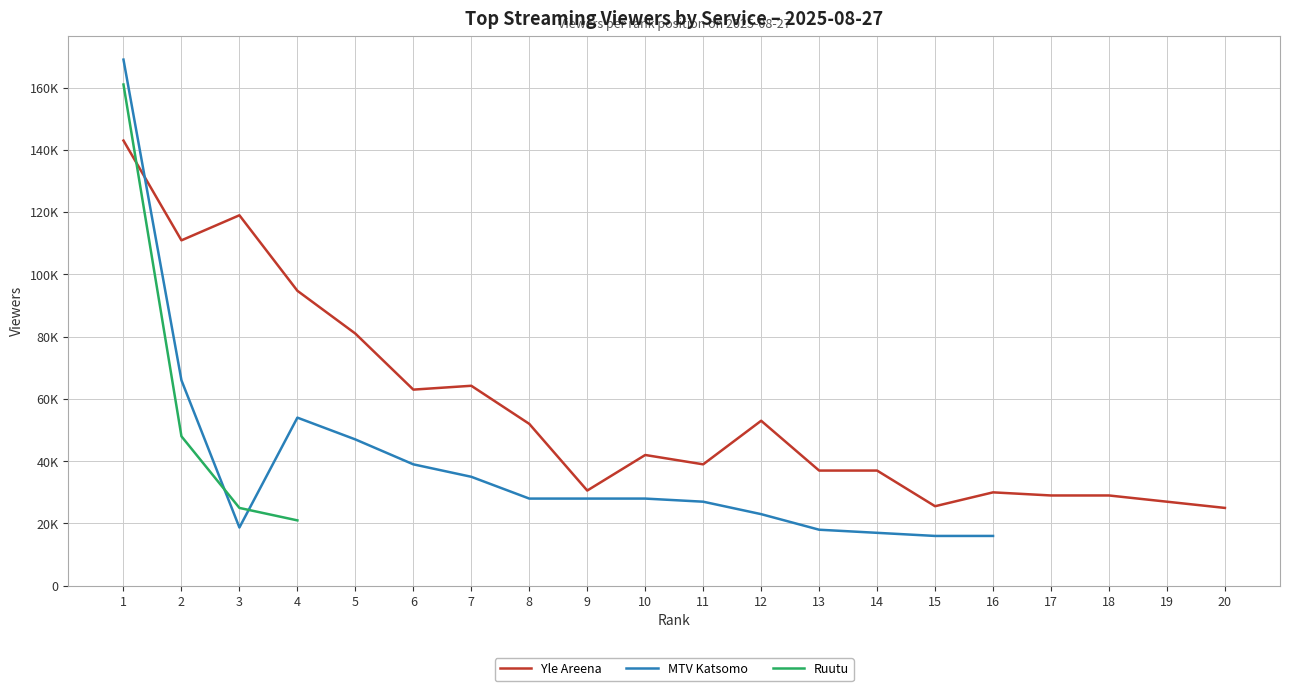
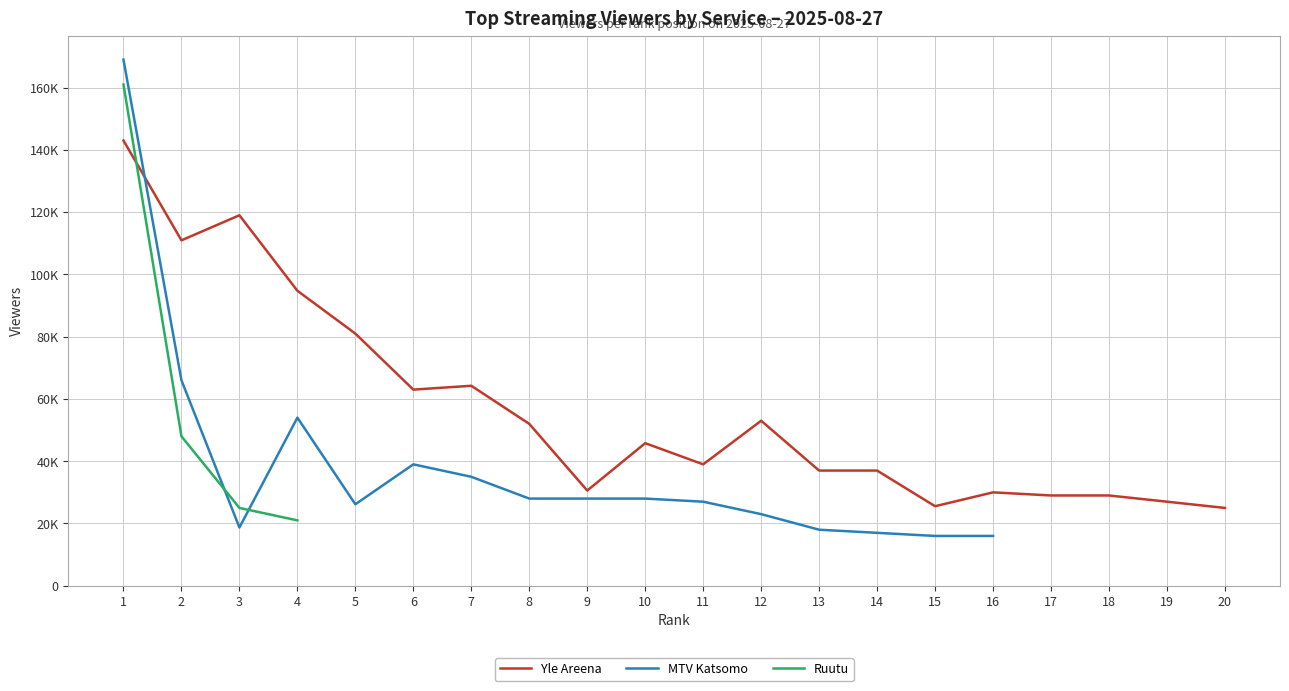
  {
    "Yle Areena": {
      "1": 143000,
      "2": 111000,
      "3": 119000,
      "4": 95000,
      "5": 81000,
      "6": 63000,
      "7": 64000,
      "8": 52000,
      "9": 31000,
-     "10": 42000,
+     "10": 46000,
      "11": 39000,
      "12": 53000,
      "13": 37000,
      "14": 37000,
      "15": 26000,
      "16": 30000,
      "17": 29000,
      "18": 29000,
      "19": 27000,
      "20": 25000
    },
    "MTV Katsomo": {
      "1": 169000,
      "2": 66000,
      "3": 19000,
      "4": 54000,
-     "5": 47000,
+     "5": 26000,
      "6": 39000,
      "7": 35000,
      "8": 28000,
      "9": 28000,
      "10": 28000,
      "11": 27000,
      "12": 23000,
      "13": 18000,
      "14": 17000,
      "15": 16000,
      "16": 16000
    },
    "Ruutu": {
      "1": 161000,
      "2": 48000,
      "3": 25000,
      "4": 21000
    }
  }
